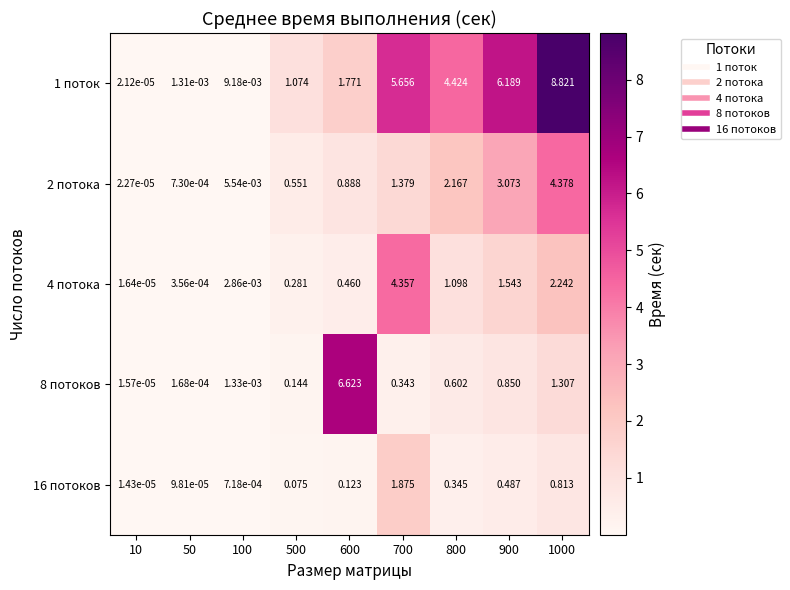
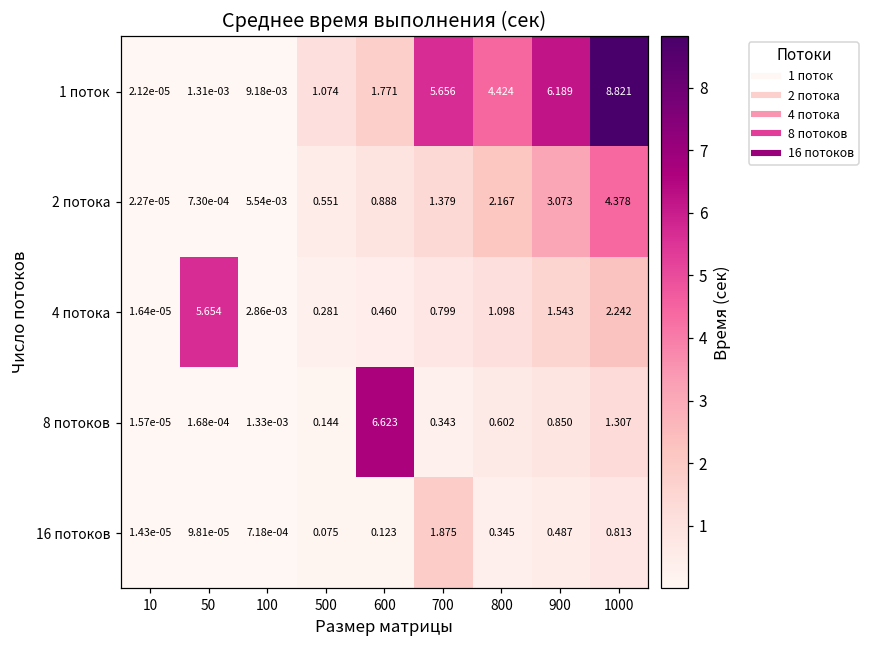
  {
    "1 поток": {
      "10": "2.12e-05",
      "50": "1.31e-03",
      "100": "9.18e-03",
      "500": "1.074",
      "600": "1.771",
      "700": "5.656",
      "800": "4.424",
      "900": "6.189",
      "1000": "8.821"
    },
    "2 потока": {
      "10": "2.27e-05",
      "50": "7.30e-04",
      "100": "5.54e-03",
      "500": "0.551",
      "600": "0.888",
      "700": "1.379",
      "800": "2.167",
      "900": "3.073",
      "1000": "4.378"
    },
    "4 потока": {
      "10": "1.64e-05",
-     "50": "3.56e-04",
+     "50": "5.654",
      "100": "2.86e-03",
      "500": "0.281",
      "600": "0.460",
-     "700": "4.357",
+     "700": "0.799",
      "800": "1.098",
      "900": "1.543",
      "1000": "2.242"
    },
    "8 потоков": {
      "10": "1.57e-05",
      "50": "1.68e-04",
      "100": "1.33e-03",
      "500": "0.144",
      "600": "6.623",
      "700": "0.343",
      "800": "0.602",
      "900": "0.850",
      "1000": "1.307"
    },
    "16 потоков": {
      "10": "1.43e-05",
      "50": "9.81e-05",
      "100": "7.18e-04",
      "500": "0.075",
      "600": "0.123",
      "700": "1.875",
      "800": "0.345",
      "900": "0.487",
      "1000": "0.813"
    }
  }
